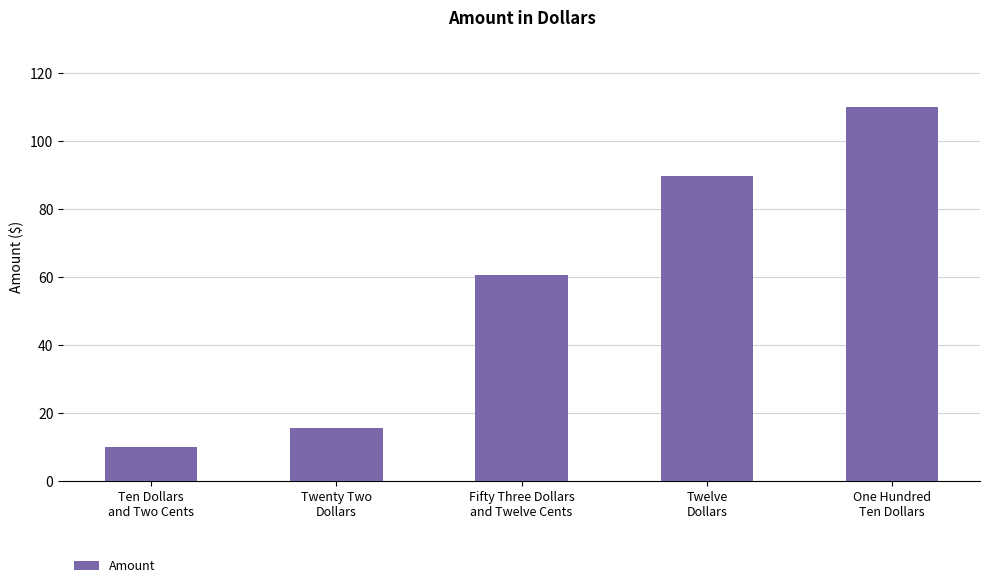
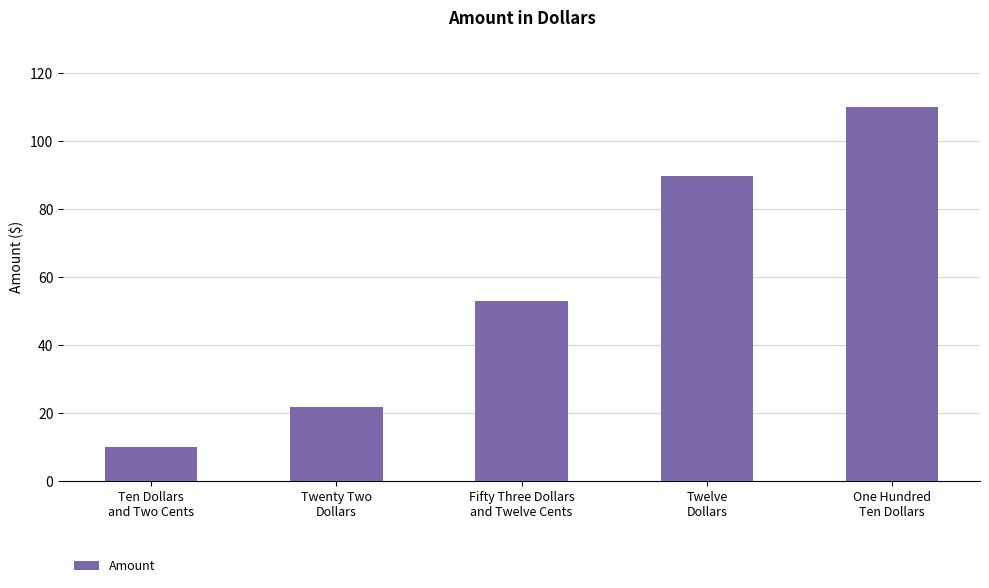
  {
    "Ten Dollars and Two Cents": 10,
-   "Twenty Two Dollars": 16,
-   "Fifty Three Dollars and Twelve Cents": 61,
+   "Twenty Two Dollars": 22,
+   "Fifty Three Dollars and Twelve Cents": 53,
    "Twelve Dollars": 90,
    "One Hundred Ten Dollars": 110
  }
